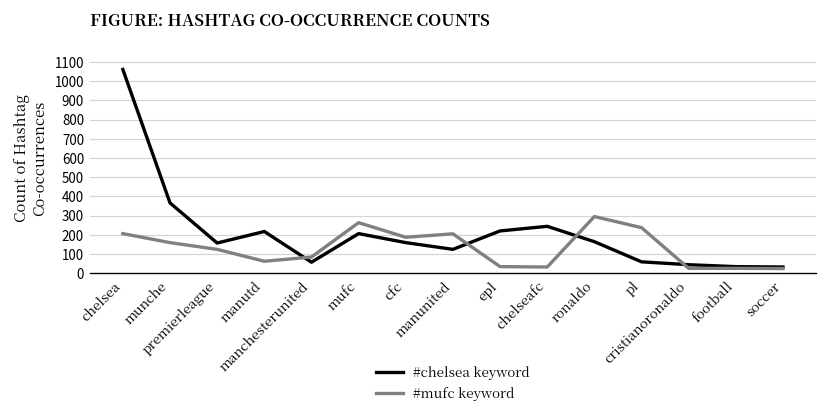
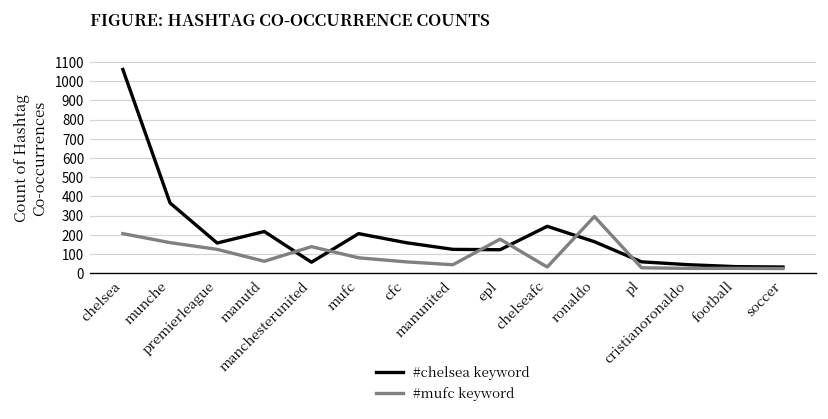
  {
    "#chelsea keyword": {
      "chelsea": 1060,
      "munche": 370,
      "premierleague": 160,
      "manutd": 220,
      "manchesterunited": 60,
      "mufc": 210,
      "cfc": 160,
      "manunited": 120,
-     "epl": 220,
+     "epl": 120,
      "chelseafc": 240,
      "ronaldo": 160,
      "pl": 60,
      "cristianoronaldo": 40
    },
    "#mufc keyword": {
      "chelsea": 210,
      "munche": 160,
      "premierleague": 120,
      "manutd": 60,
-     "manchesterunited": 80,
-     "mufc": 260,
-     "cfc": 190,
-     "manunited": 210,
-     "epl": 30,
+     "manchesterunited": 140,
+     "mufc": 80,
+     "cfc": 60,
+     "manunited": 40,
+     "epl": 180,
      "chelseafc": 30,
      "ronaldo": 300,
-     "pl": 240,
+     "pl": 30,
      "cristianoronaldo": 30
    }
  }
